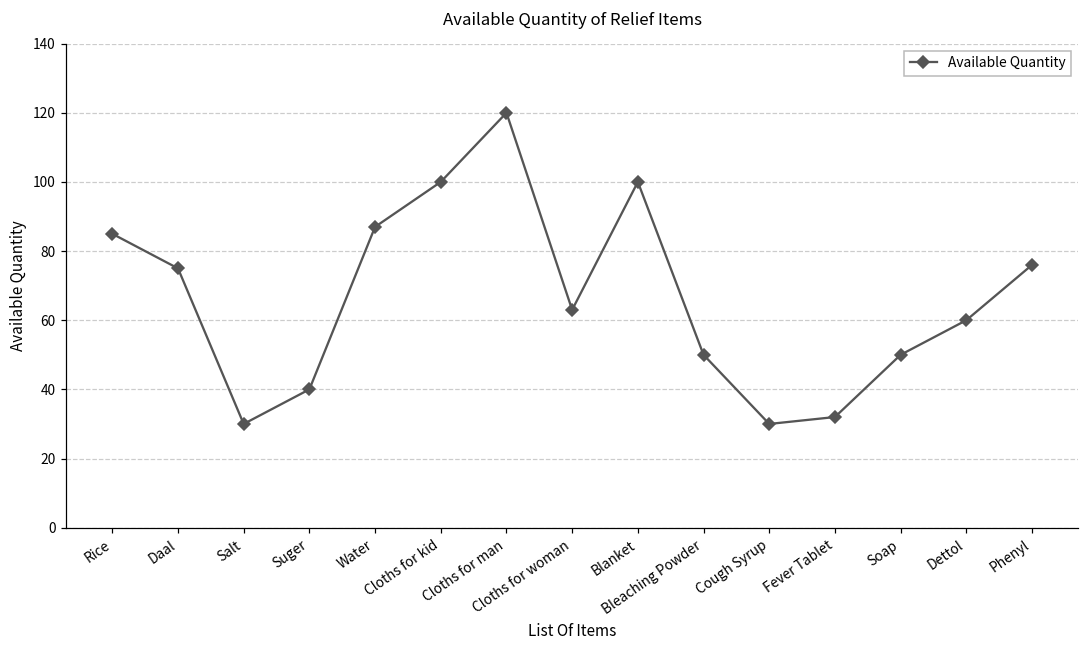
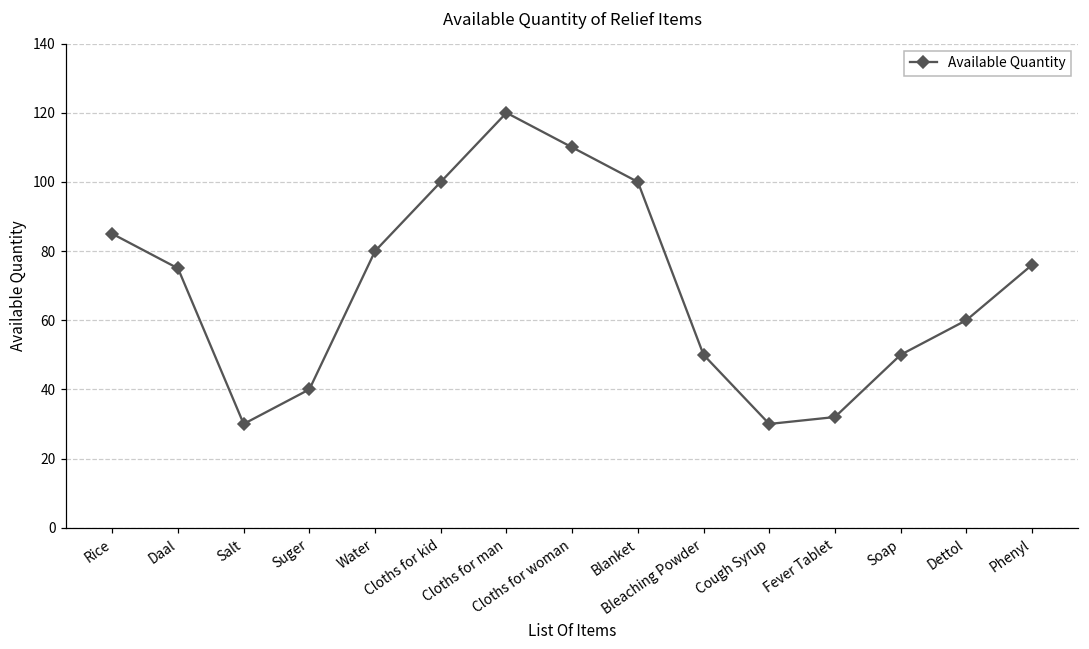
  {
    "Rice": 85,
    "Daal": 75,
    "Salt": 30,
    "Suger": 40,
-   "Water": 87,
+   "Water": 80,
    "Cloths for kid": 100,
    "Cloths for man": 120,
-   "Cloths for woman": 63,
+   "Cloths for woman": 110,
    "Blanket": 100,
    "Bleaching Powder": 50,
    "Cough Syrup": 30,
    "Fever Tablet": 32,
    "Soap": 50,
    "Dettol": 60,
    "Phenyl": 76
  }
